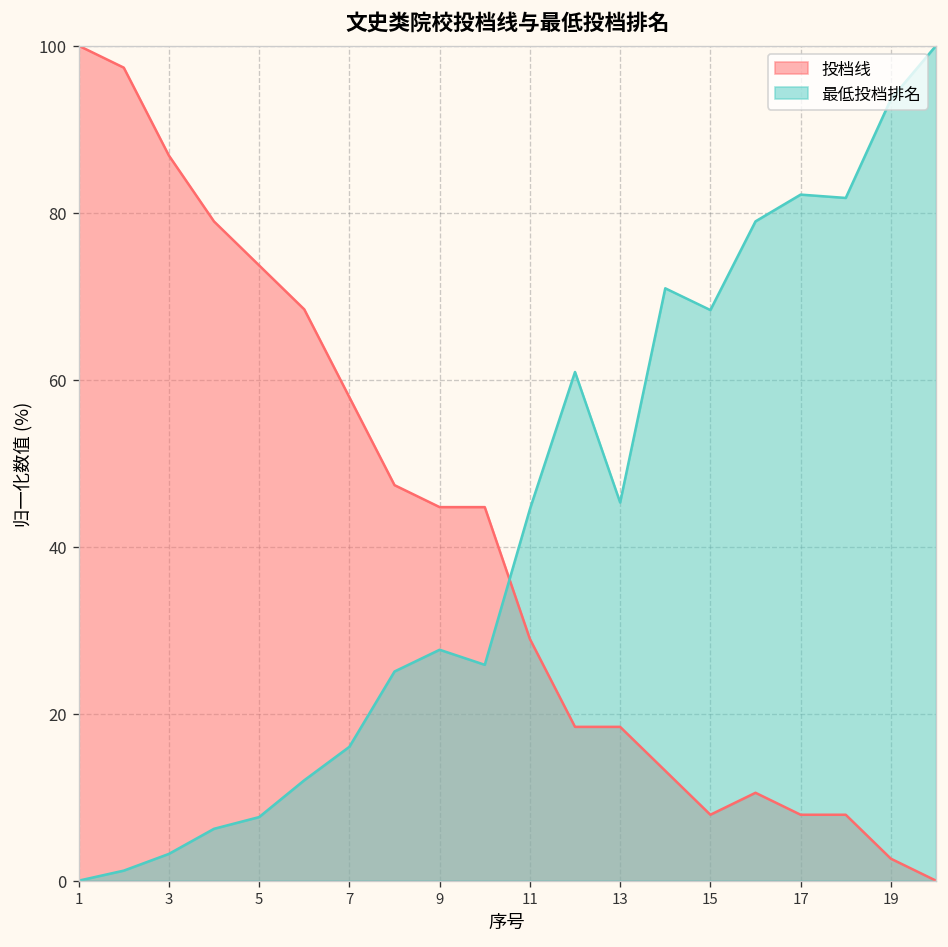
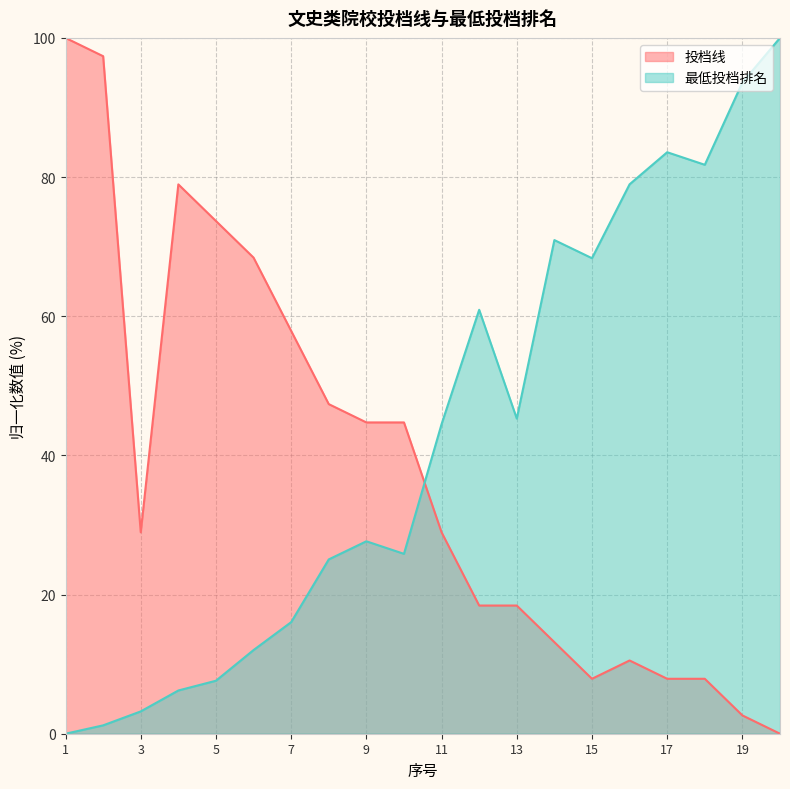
  {
    "投档线": {
      "1": 100,
-     "3": 87,
+     "3": 29,
      "5": 74,
      "7": 58,
      "9": 45,
      "11": 29,
      "13": 18,
      "15": 8,
      "17": 8,
      "19": 3
    },
    "最低投档排名": {
      "1": 0,
      "3": 3,
      "5": 8,
      "7": 16,
      "9": 28,
      "11": 44,
      "13": 45,
      "15": 68,
-     "17": 82
+     "17": 84
    }
  }
